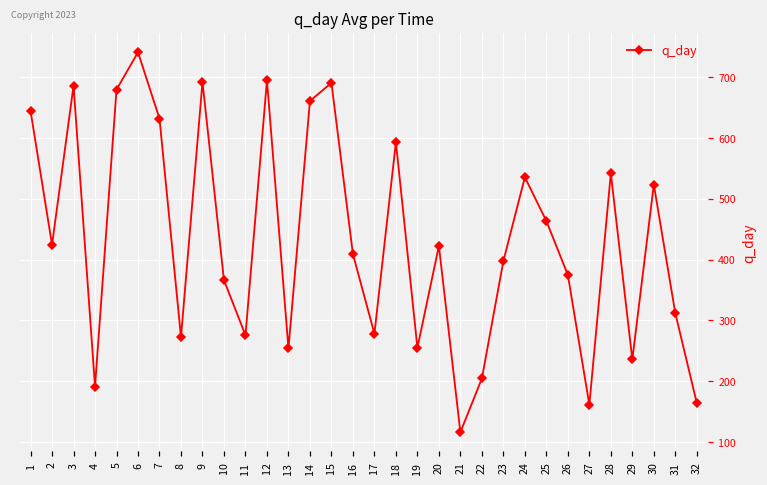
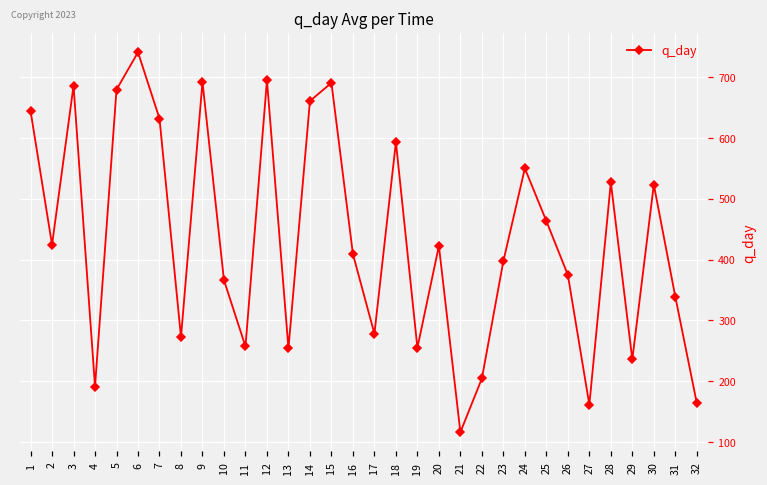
  {
    "1": 640,
    "2": 420,
    "3": 690,
    "4": 190,
    "5": 680,
    "6": 740,
    "7": 630,
    "8": 270,
    "9": 690,
    "10": 370,
-   "11": 280,
+   "11": 260,
    "12": 690,
    "13": 250,
    "14": 660,
    "15": 690,
    "16": 410,
    "17": 280,
    "18": 590,
    "19": 250,
    "20": 420,
    "21": 120,
    "22": 200,
    "23": 400,
-   "24": 540,
+   "24": 550,
    "25": 460,
    "26": 370,
    "27": 160,
-   "28": 540,
+   "28": 530,
    "29": 240,
    "30": 520,
-   "31": 310,
+   "31": 340,
    "32": 160
  }
